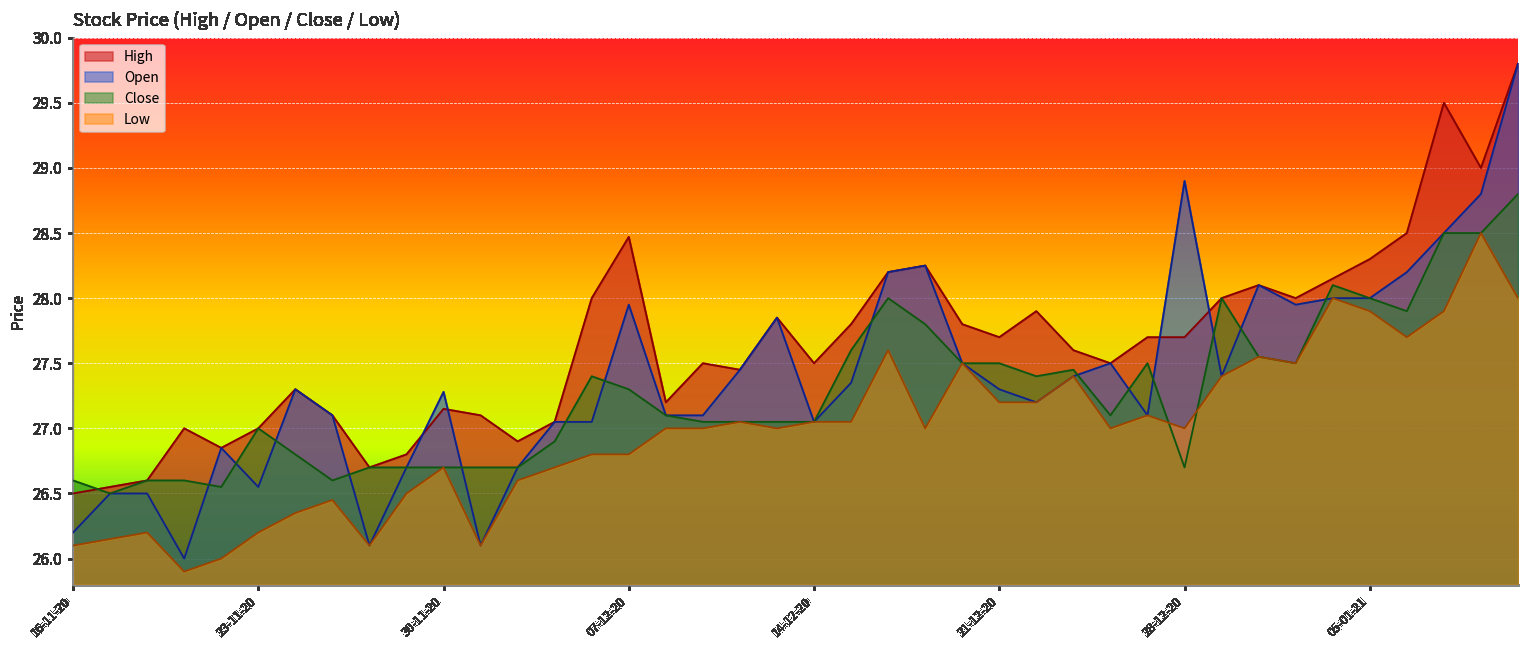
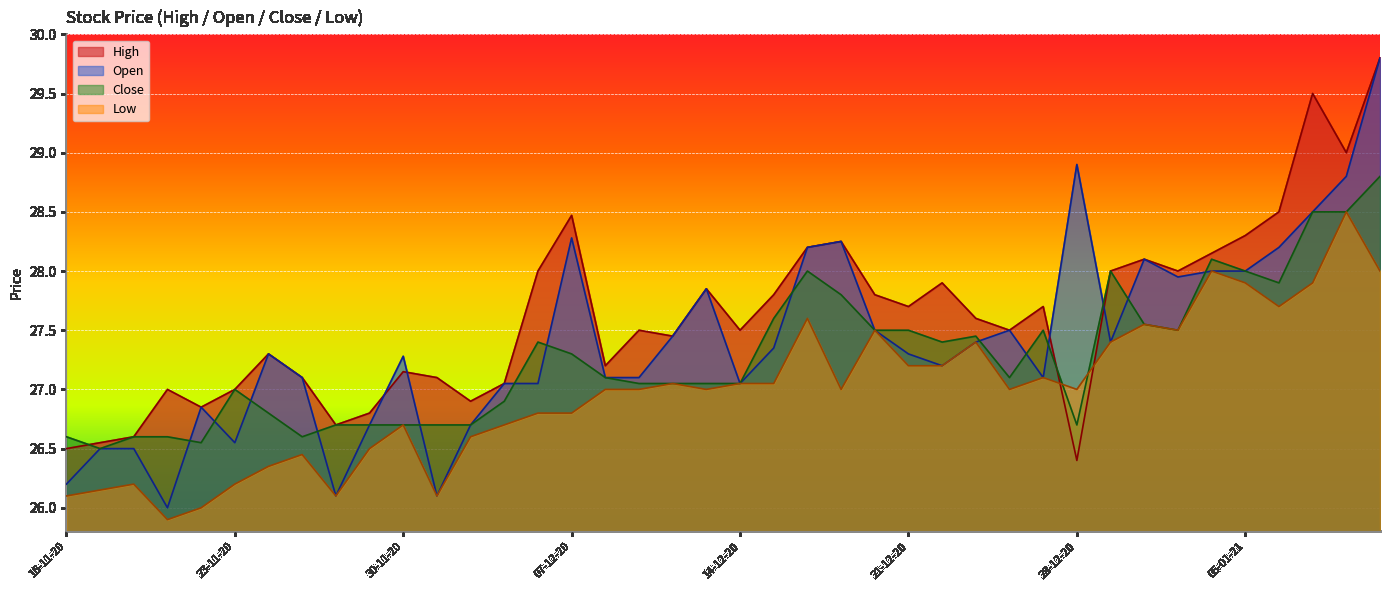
  {
    "High": {
      "16-11-20": 26.5,
      "30-11-20": 27.15,
      "07-12-20": 28.47,
      "14-12-20": 27.5,
      "21-12-20": 27.7,
-     "28-12-20": 27.7,
+     "28-12-20": 26.4,
      "05-01-21": 28.3
    },
    "Open": {
      "16-11-20": 26.20,
      "23-11-20": 26.55,
      "30-11-20": 27.28,
-     "07-12-20": 27.95,
+     "07-12-20": 28.28,
      "21-12-20": 27.30,
      "28-12-20": 28.90
    },
    "Close": {
      "16-11-20": 26.60,
      "07-12-20": 27.30,
      "21-12-20": 27.50,
      "28-12-20": 26.70
    },
    "Low": {
      "16-11-20": 26.10,
      "23-11-20": 26.20,
      "07-12-20": 26.80,
      "21-12-20": 27.20,
      "28-12-20": 27.00,
      "05-01-21": 27.90
    }
  }
